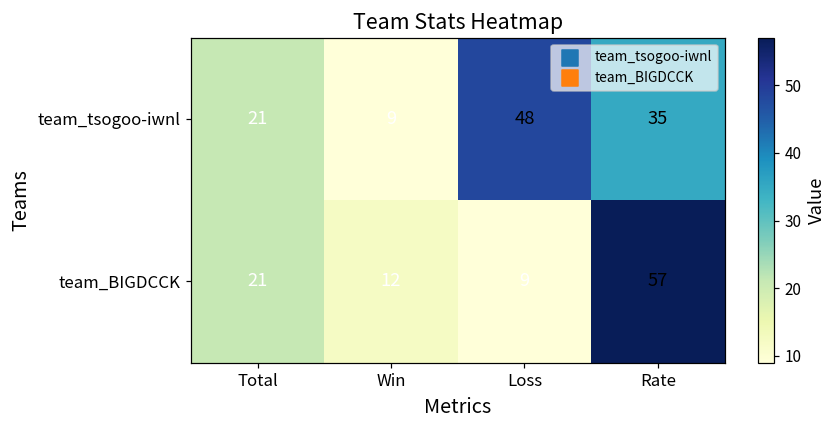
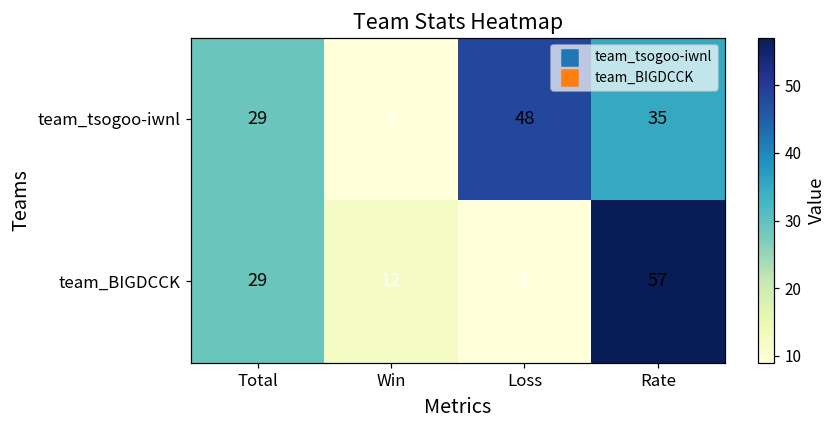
  {
    "team_tsogoo-iwnl": {
-     "Total": 21,
+     "Total": 29,
      "Loss": 48,
      "Rate": 35
    },
    "team_BIGDCCK": {
-     "Total": 21,
+     "Total": 29,
      "Win": 12,
      "Rate": 57
    }
  }
